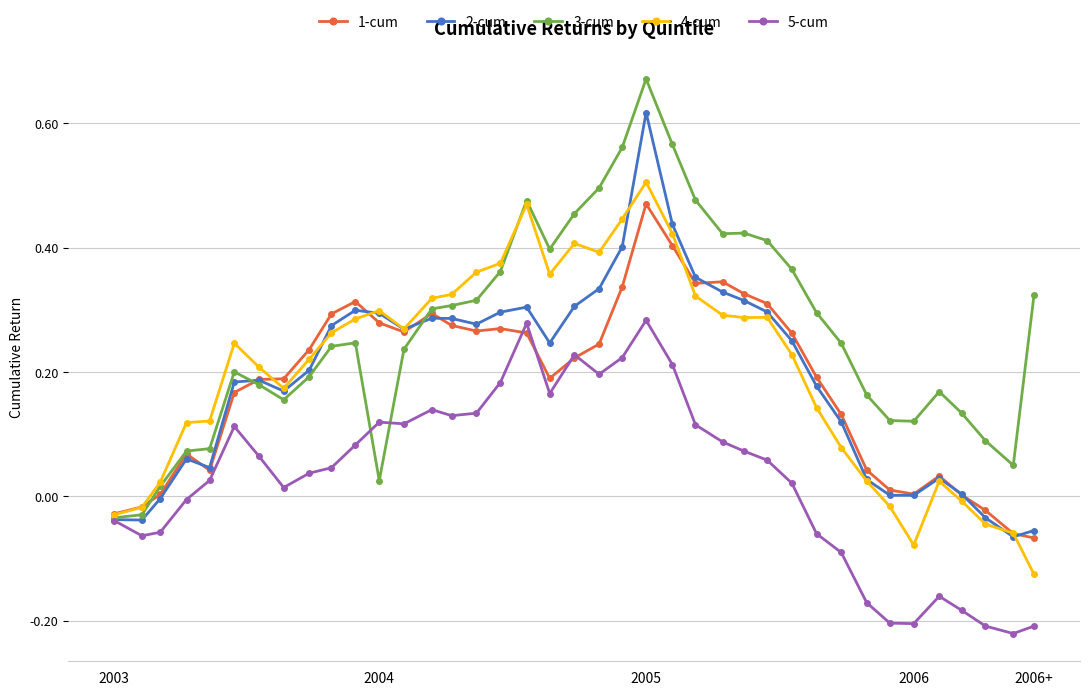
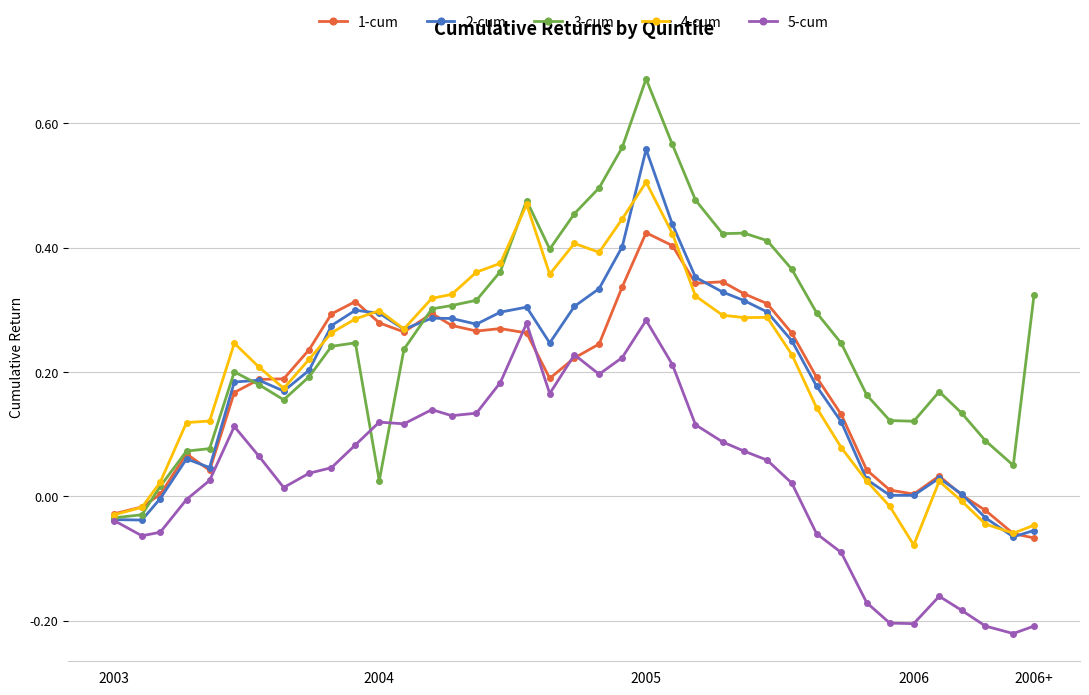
  {
    "1-cum": {
      "2004": 0.28,
-     "2005": 0.47,
+     "2005": 0.42,
      "2006+": -0.07
    },
    "2-cum": {
      "2004": 0.29,
-     "2005": 0.62,
+     "2005": 0.56,
      "2006+": -0.05
    },
    "3-cum": {
      "2004": 0.03,
      "2005": 0.67,
      "2006": 0.12,
      "2006+": 0.32
    },
    "4-cum": {
      "2004": 0.30,
      "2005": 0.51,
      "2006": -0.08,
-     "2006+": -0.13
+     "2006+": -0.05
    },
    "5-cum": {
      "2004": 0.12,
      "2005": 0.28,
      "2006": -0.20,
      "2006+": -0.21
    }
  }
